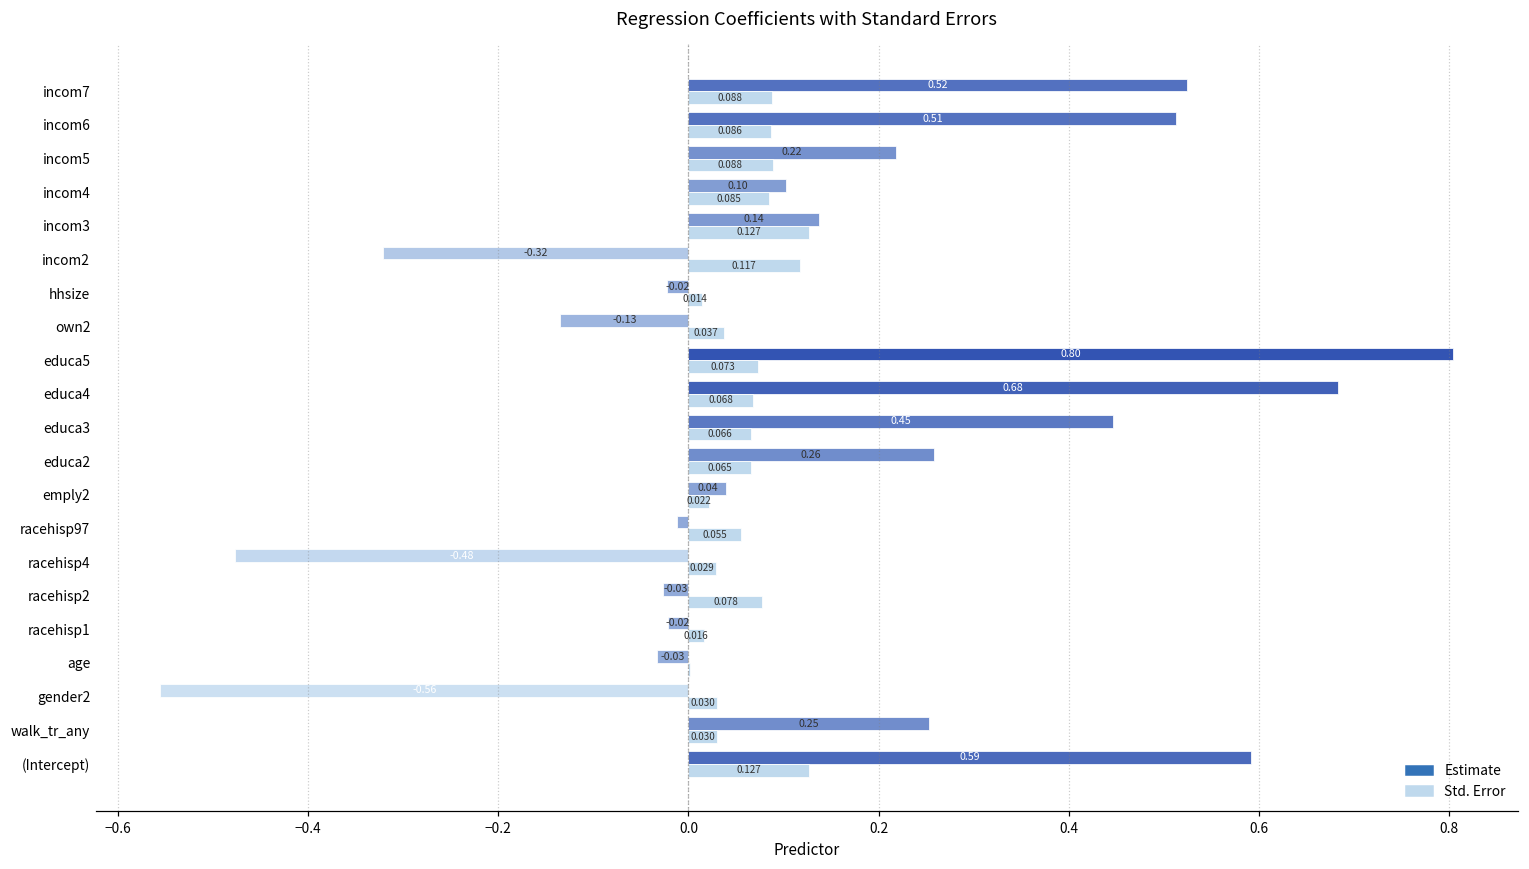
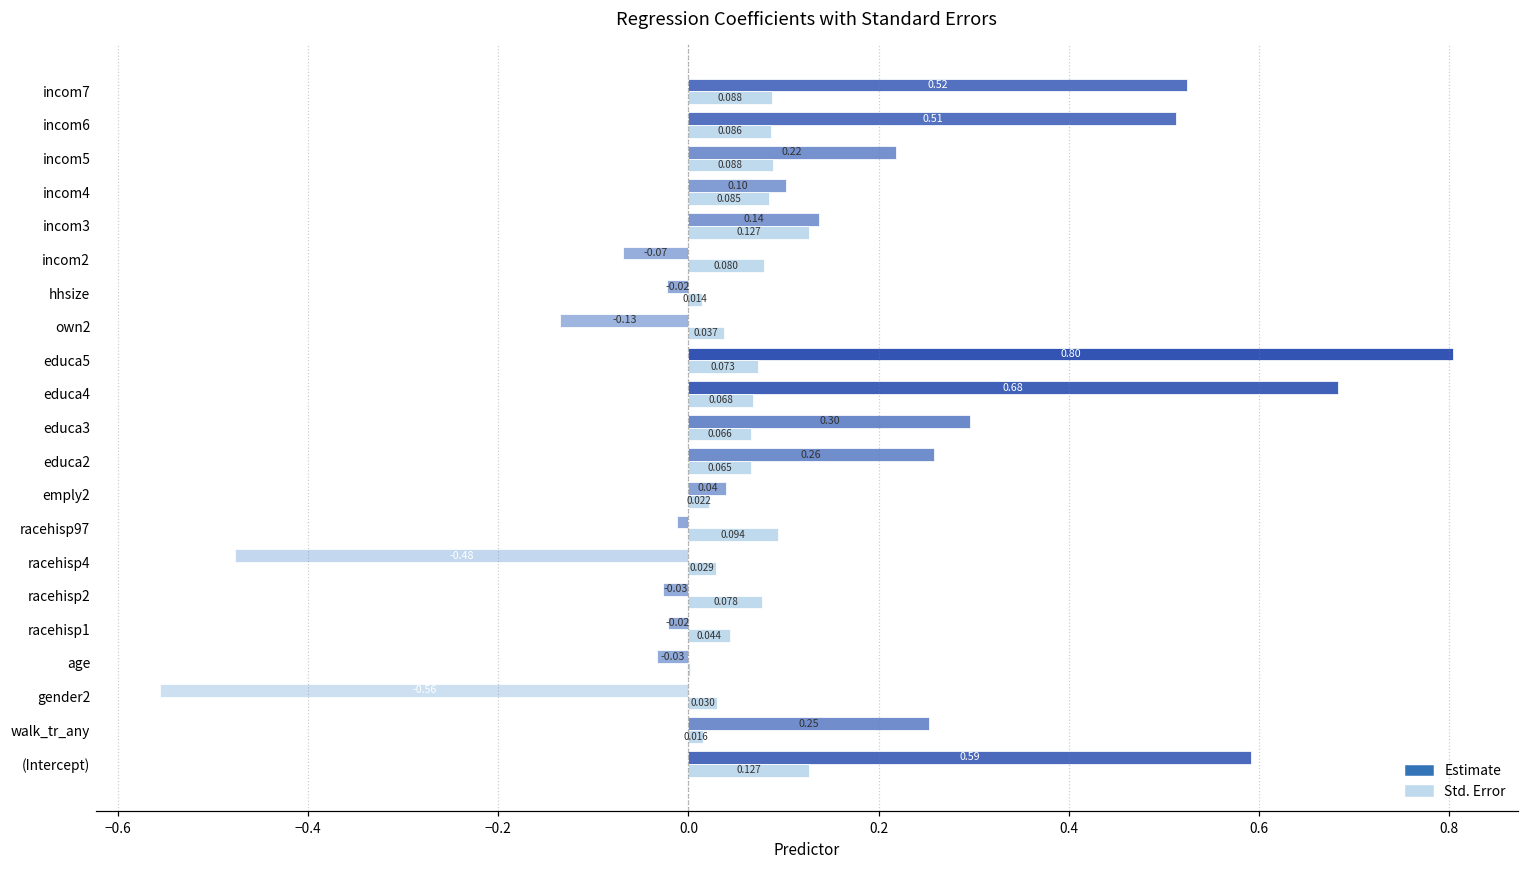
  {
    "Estimate": {
      "incom7": 0.52,
      "incom6": 0.51,
      "incom5": 0.22,
      "incom4": 0.10,
      "incom3": 0.14,
-     "incom2": -0.32,
+     "incom2": -0.07,
      "hhsize": -0.02,
      "own2": -0.13,
      "educa5": 0.80,
      "educa4": 0.68,
-     "educa3": 0.45,
+     "educa3": 0.30,
      "educa2": 0.26,
      "emply2": 0.04,
      "racehisp4": -0.48,
      "racehisp2": -0.03,
      "racehisp1": -0.02,
      "age": -0.03,
      "gender2": -0.56,
      "walk_tr_any": 0.25,
      "(Intercept)": 0.59
    },
    "Std. Error": {
      "incom7": 0.088,
      "incom6": 0.086,
      "incom5": 0.088,
      "incom4": 0.085,
      "incom3": 0.127,
-     "incom2": 0.117,
+     "incom2": 0.080,
      "hhsize": 0.014,
      "own2": 0.037,
      "educa5": 0.073,
      "educa4": 0.068,
      "educa3": 0.066,
      "educa2": 0.065,
      "emply2": 0.022,
-     "racehisp97": 0.055,
+     "racehisp97": 0.094,
      "racehisp4": 0.029,
      "racehisp2": 0.078,
-     "racehisp1": 0.016,
+     "racehisp1": 0.044,
      "gender2": 0.030,
-     "walk_tr_any": 0.030,
+     "walk_tr_any": 0.016,
      "(Intercept)": 0.127
    }
  }
